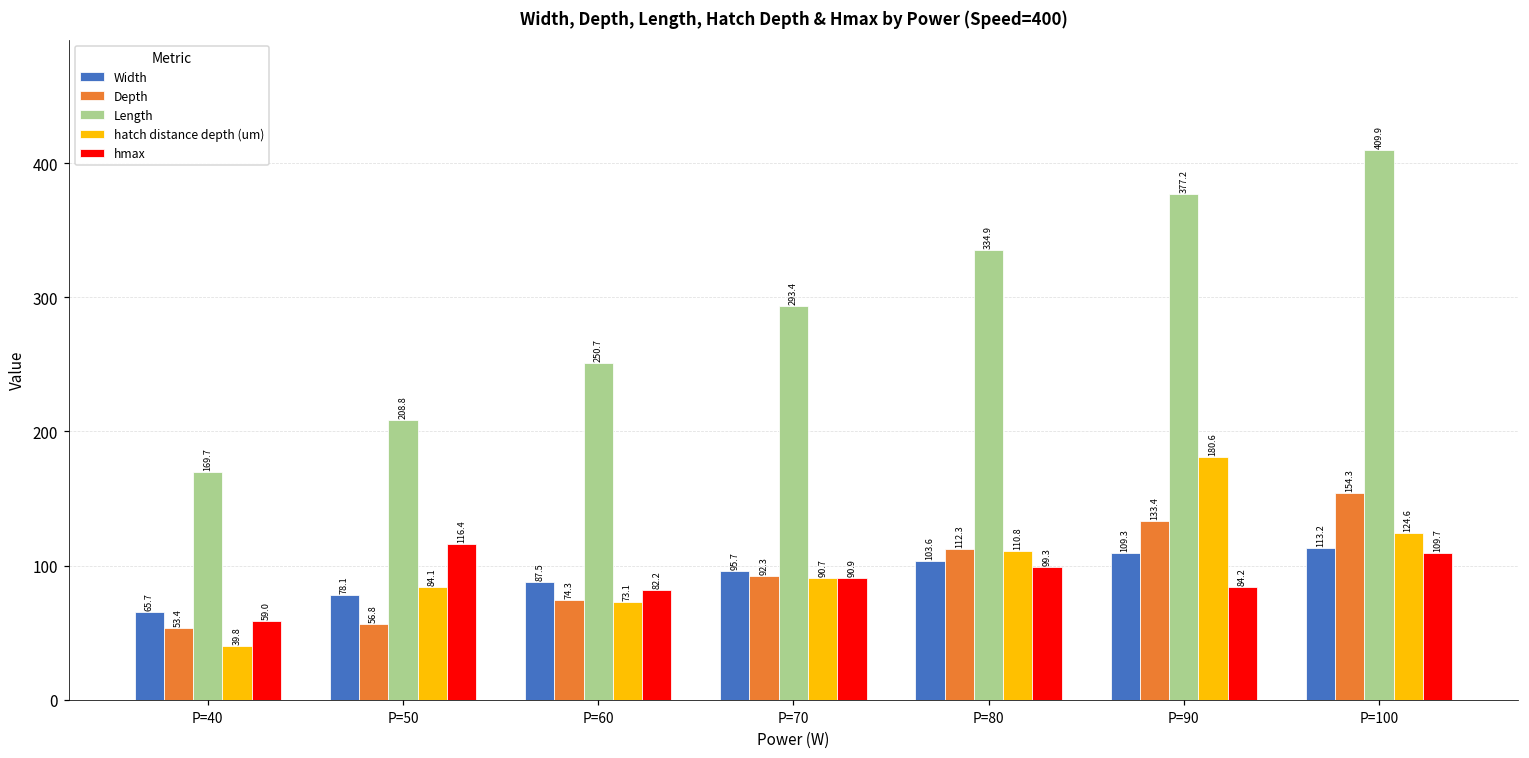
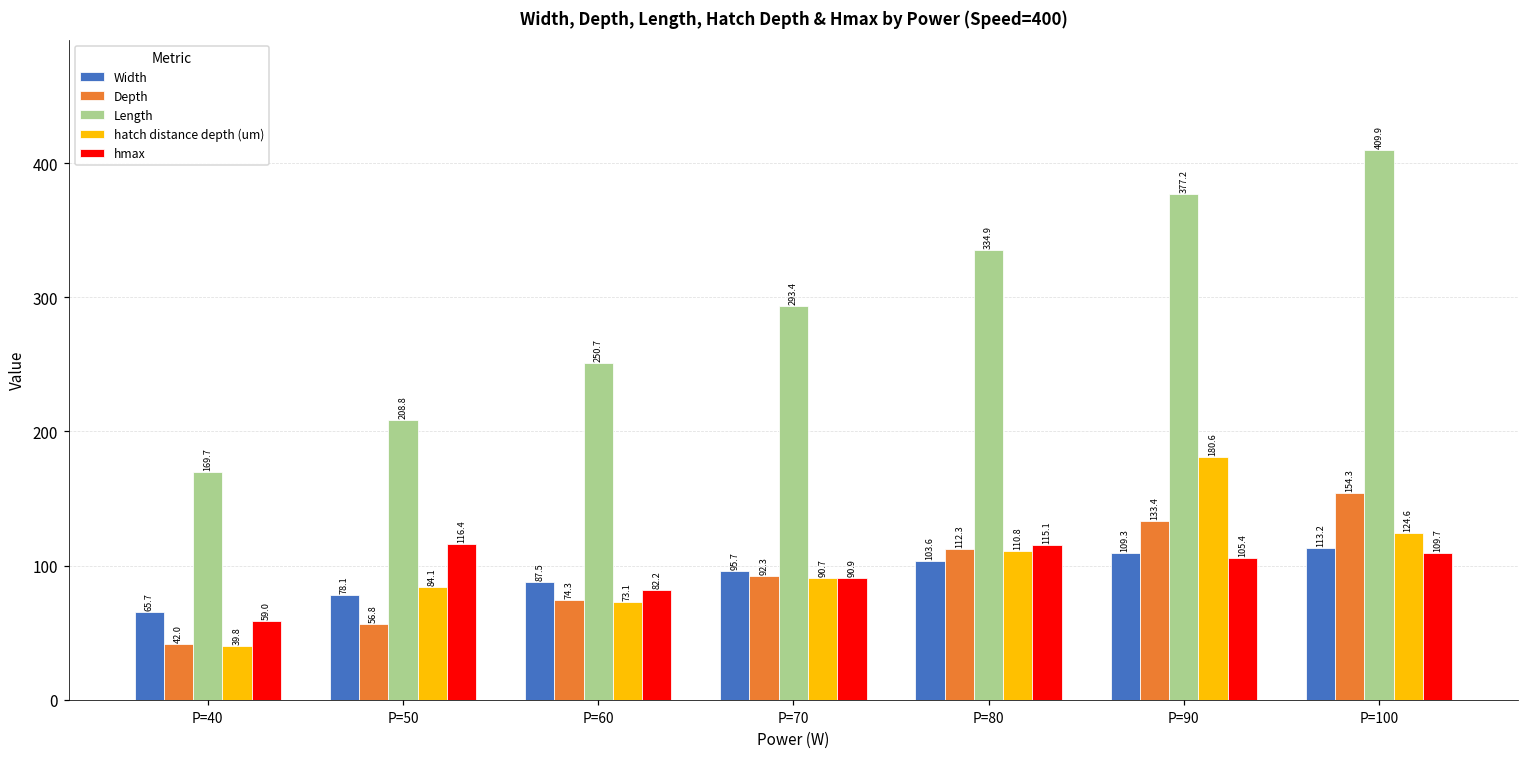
  {
    "Width": {
      "P=40": 65.7,
      "P=50": 78.1,
      "P=60": 87.5,
      "P=70": 95.7,
      "P=80": 103.6,
      "P=90": 109.3,
      "P=100": 113.2
    },
    "Depth": {
-     "P=40": 53.4,
+     "P=40": 42.0,
      "P=50": 56.8,
      "P=60": 74.3,
      "P=70": 92.3,
      "P=80": 112.3,
      "P=90": 133.4,
      "P=100": 154.3
    },
    "Length": {
      "P=40": 169.7,
      "P=50": 208.8,
      "P=60": 250.7,
      "P=70": 293.4,
      "P=80": 334.9,
      "P=90": 377.2,
      "P=100": 409.9
    },
    "hatch distance depth (um)": {
      "P=40": 39.8,
      "P=50": 84.1,
      "P=60": 73.1,
      "P=70": 90.7,
      "P=80": 110.8,
      "P=90": 180.6,
      "P=100": 124.6
    },
    "hmax": {
      "P=40": 59.0,
      "P=50": 116.4,
      "P=60": 82.2,
      "P=70": 90.9,
-     "P=80": 99.3,
-     "P=90": 84.2,
+     "P=80": 115.1,
+     "P=90": 105.4,
      "P=100": 109.7
    }
  }
